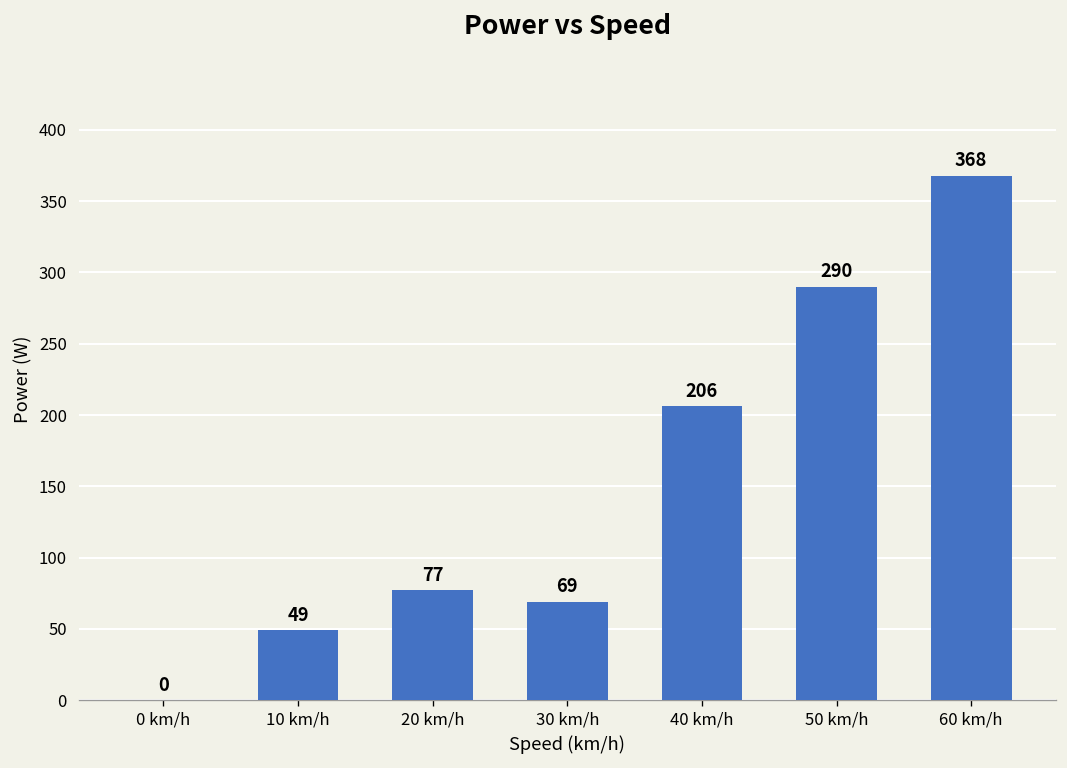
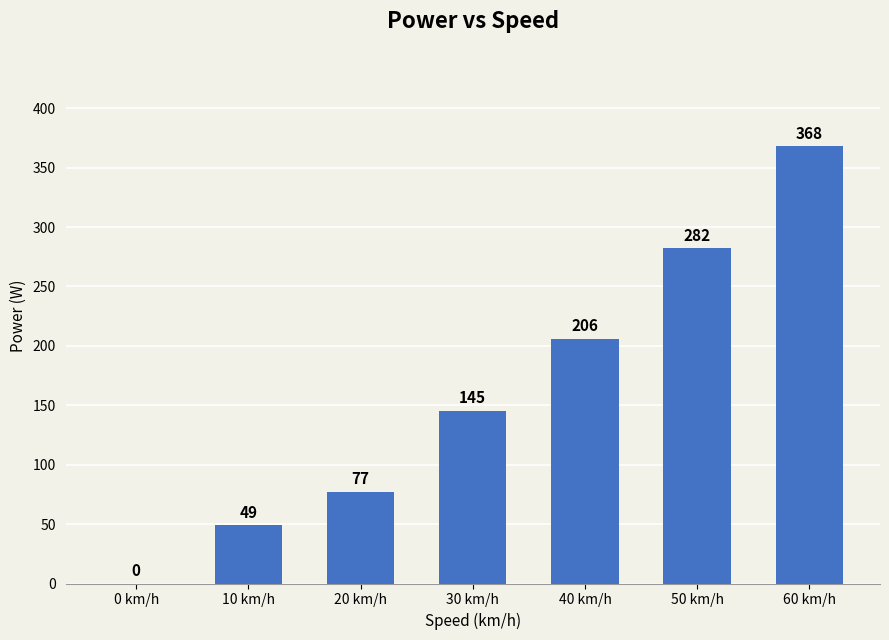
  {
    "0 km/h": 0,
    "10 km/h": 49,
    "20 km/h": 77,
-   "30 km/h": 69,
+   "30 km/h": 145,
    "40 km/h": 206,
-   "50 km/h": 290,
+   "50 km/h": 282,
    "60 km/h": 368
  }
